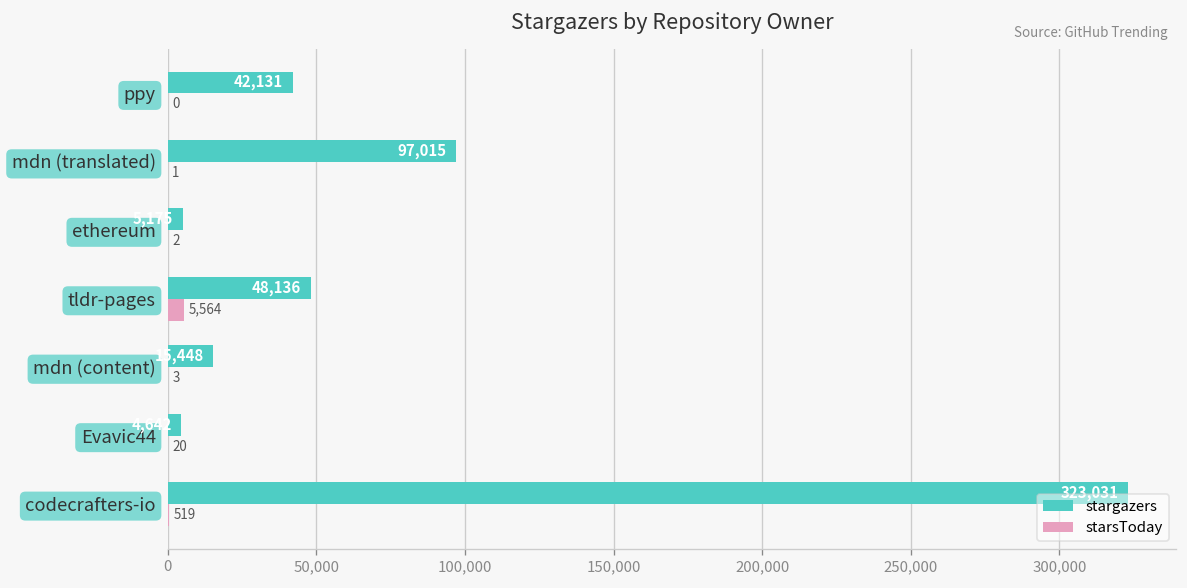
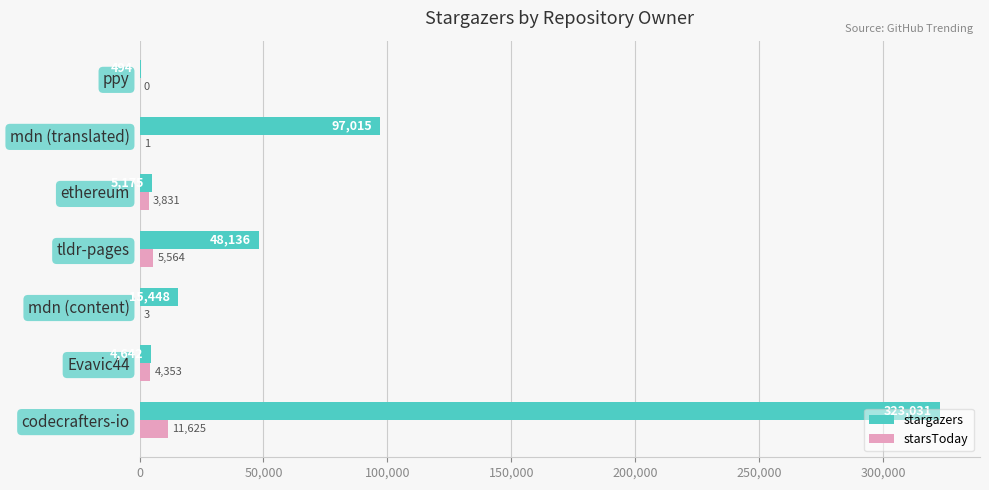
  {
    "stargazers": {
-     "ppy": "42,131",
+     "ppy": "494",
      "mdn (translated)": "97,015",
      "ethereum": "5,175",
      "tldr-pages": "48,136",
      "mdn (content)": "15,448"
    },
    "starsToday": {
      "ppy": "0",
      "mdn (translated)": "1",
-     "ethereum": "2",
+     "ethereum": "3,831",
      "tldr-pages": "5,564",
      "mdn (content)": "3",
-     "Evavic44": "20",
-     "codecrafters-io": "519"
+     "Evavic44": "4,353",
+     "codecrafters-io": "11,625"
    }
  }
